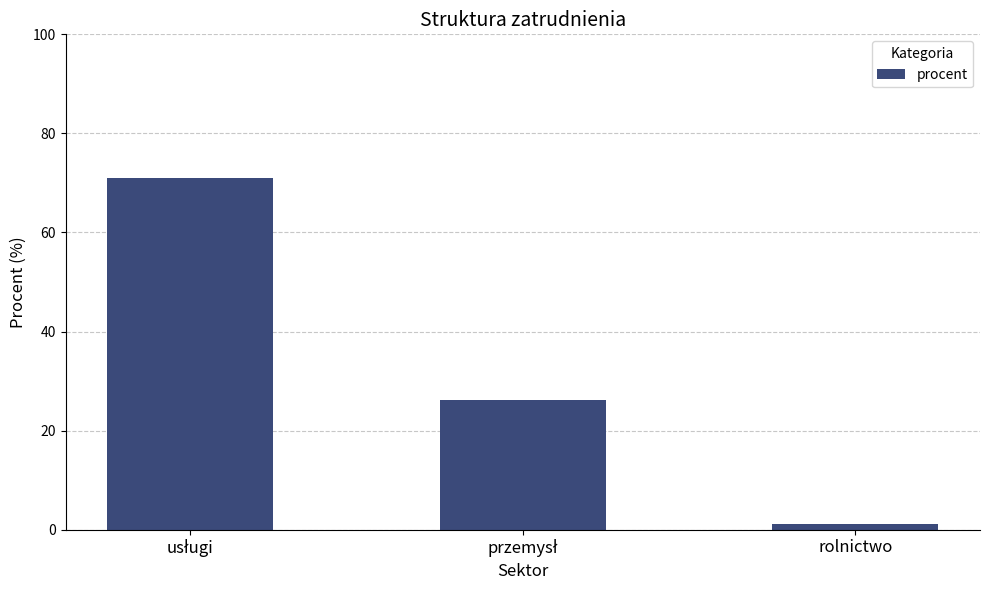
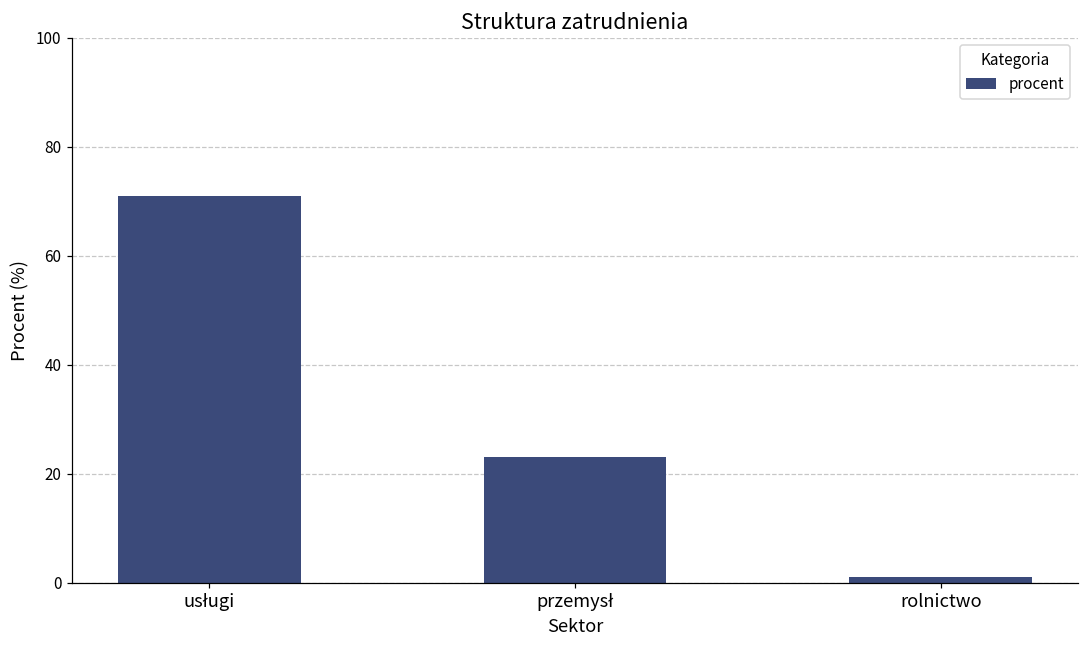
  {
    "usługi": 71,
-   "przemysł": 26,
+   "przemysł": 23,
    "rolnictwo": 1
  }
